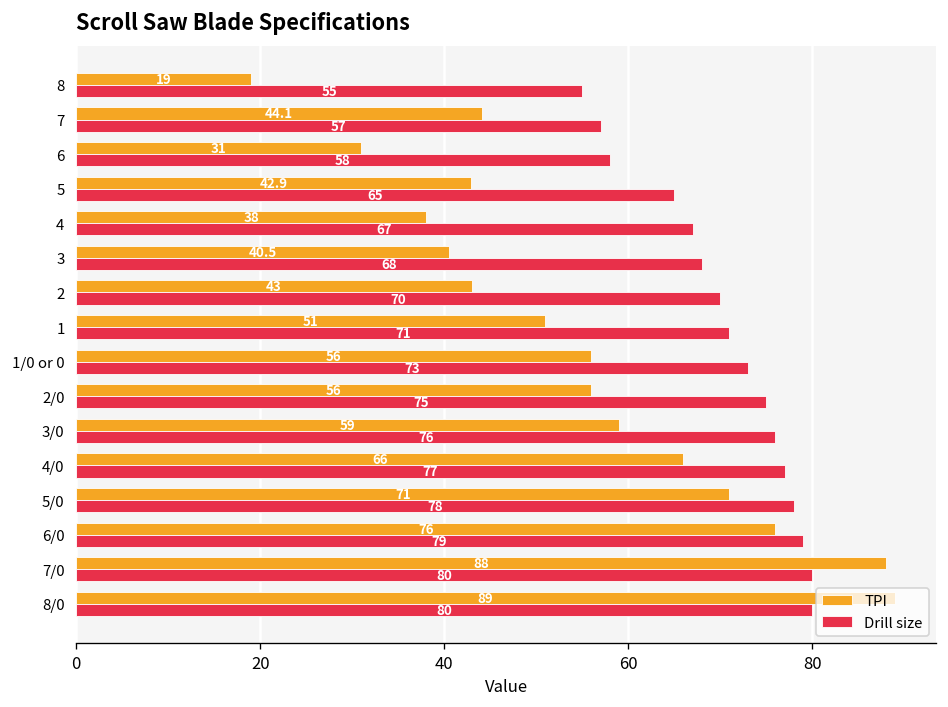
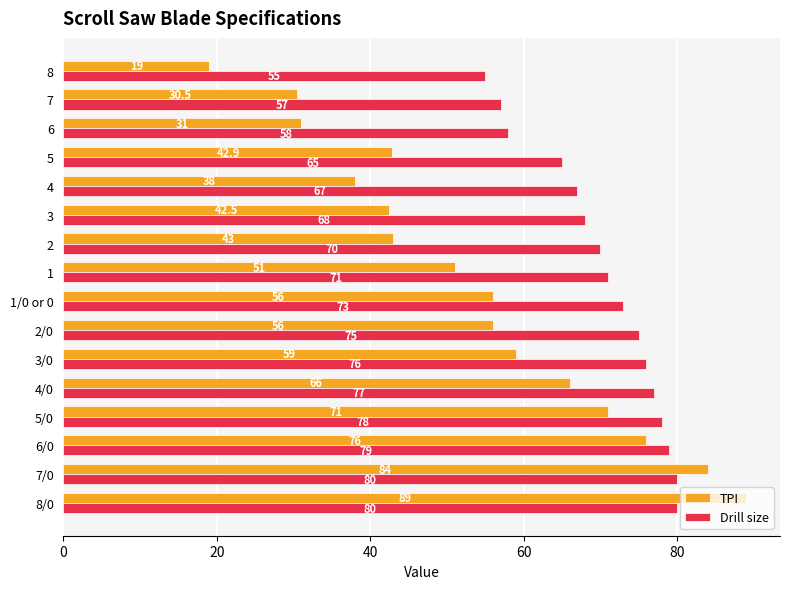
  {
    "TPI": {
      "8": 19,
-     "7": 44.1,
+     "7": 30.5,
      "6": 31,
      "5": 42.9,
      "4": 38,
-     "3": 40.5,
+     "3": 42.5,
      "2": 43,
      "1": 51,
      "1/0 or 0": 56,
      "2/0": 56,
      "3/0": 59,
      "4/0": 66,
      "5/0": 71,
      "6/0": 76,
-     "7/0": 88
+     "7/0": 84
    },
    "Drill size": {
      "8": 55,
      "7": 57,
      "6": 58,
      "5": 65,
      "4": 67,
      "3": 68,
      "2": 70,
      "1": 71,
      "1/0 or 0": 73,
      "2/0": 75,
      "3/0": 76,
      "4/0": 77,
      "5/0": 78,
      "6/0": 79,
      "7/0": 80,
      "8/0": 80
    }
  }
